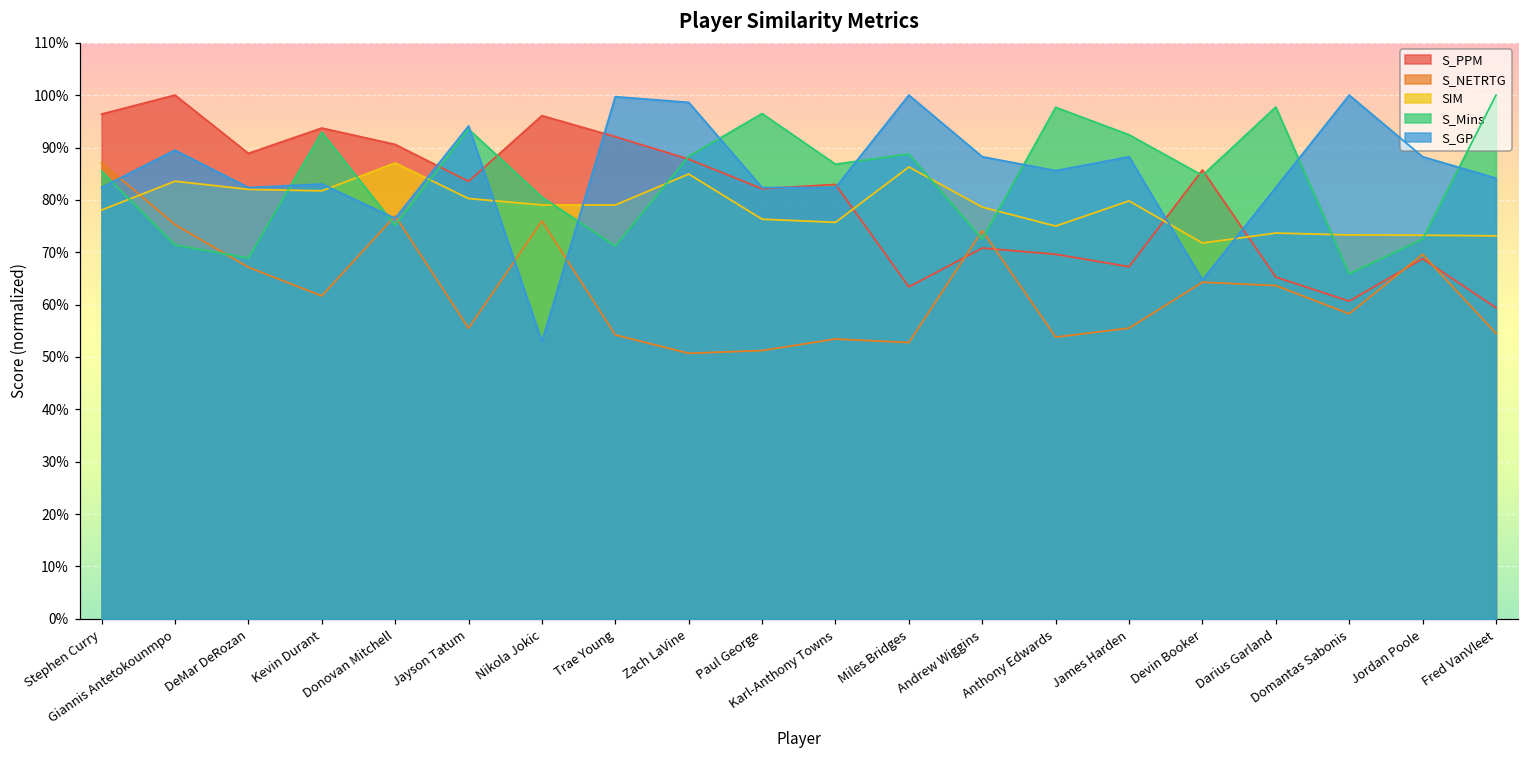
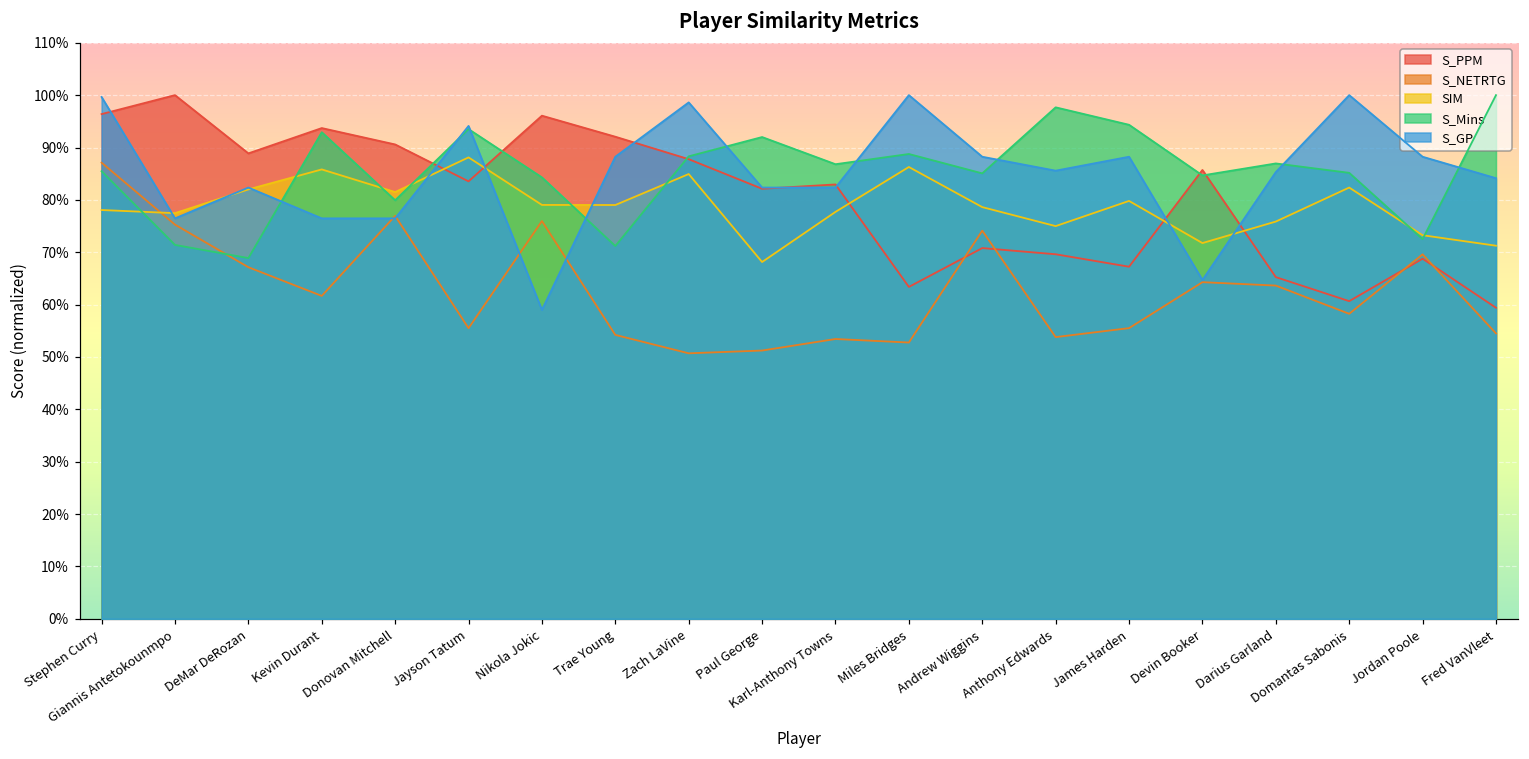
  {
    "SIM": {
      "Stephen Curry": "78%",
-     "Giannis Antetokounmpo": "84%",
-     "Kevin Durant": "82%",
-     "Donovan Mitchell": "87%",
-     "Jayson Tatum": "80%",
+     "Giannis Antetokounmpo": "77%",
+     "Kevin Durant": "86%",
+     "Donovan Mitchell": "81%",
+     "Jayson Tatum": "88%",
      "Nikola Jokic": "79%",
      "Trae Young": "79%",
      "Zach LaVine": "85%",
-     "Paul George": "76%",
-     "Karl-Anthony Towns": "76%",
+     "Paul George": "68%",
+     "Karl-Anthony Towns": "78%",
      "Miles Bridges": "86%",
      "Andrew Wiggins": "79%",
      "Anthony Edwards": "75%",
      "James Harden": "80%",
      "Devin Booker": "72%",
-     "Darius Garland": "74%",
-     "Domantas Sabonis": "73%",
+     "Darius Garland": "76%",
+     "Domantas Sabonis": "82%",
      "Jordan Poole": "73%",
-     "Fred VanVleet": "73%"
+     "Fred VanVleet": "71%"
    },
    "S_Mins": {
      "Stephen Curry": "85%",
      "Giannis Antetokounmpo": "71%",
      "DeMar DeRozan": "69%",
      "Kevin Durant": "93%",
-     "Donovan Mitchell": "75%",
+     "Donovan Mitchell": "80%",
      "Jayson Tatum": "94%",
-     "Nikola Jokic": "81%",
+     "Nikola Jokic": "84%",
      "Trae Young": "71%",
      "Zach LaVine": "88%",
-     "Paul George": "96%",
+     "Paul George": "92%",
      "Karl-Anthony Towns": "87%",
      "Miles Bridges": "89%",
-     "Andrew Wiggins": "73%",
+     "Andrew Wiggins": "85%",
      "Anthony Edwards": "98%",
-     "James Harden": "92%",
+     "James Harden": "94%",
      "Devin Booker": "85%",
-     "Darius Garland": "98%",
-     "Domantas Sabonis": "66%",
+     "Darius Garland": "87%",
+     "Domantas Sabonis": "85%",
      "Jordan Poole": "73%"
    },
    "S_GP": {
-     "Stephen Curry": "82%",
-     "Giannis Antetokounmpo": "89%",
-     "Kevin Durant": "83%",
+     "Stephen Curry": "100%",
+     "Giannis Antetokounmpo": "76%",
+     "Kevin Durant": "76%",
      "Jayson Tatum": "94%",
-     "Nikola Jokic": "53%",
-     "Trae Young": "100%",
+     "Nikola Jokic": "59%",
+     "Trae Young": "88%",
      "Zach LaVine": "99%",
      "Karl-Anthony Towns": "82%",
      "Miles Bridges": "100%",
      "Andrew Wiggins": "88%",
      "Anthony Edwards": "86%",
      "James Harden": "88%",
-     "Darius Garland": "82%",
+     "Darius Garland": "85%",
      "Domantas Sabonis": "100%",
      "Fred VanVleet": "84%"
    }
  }
